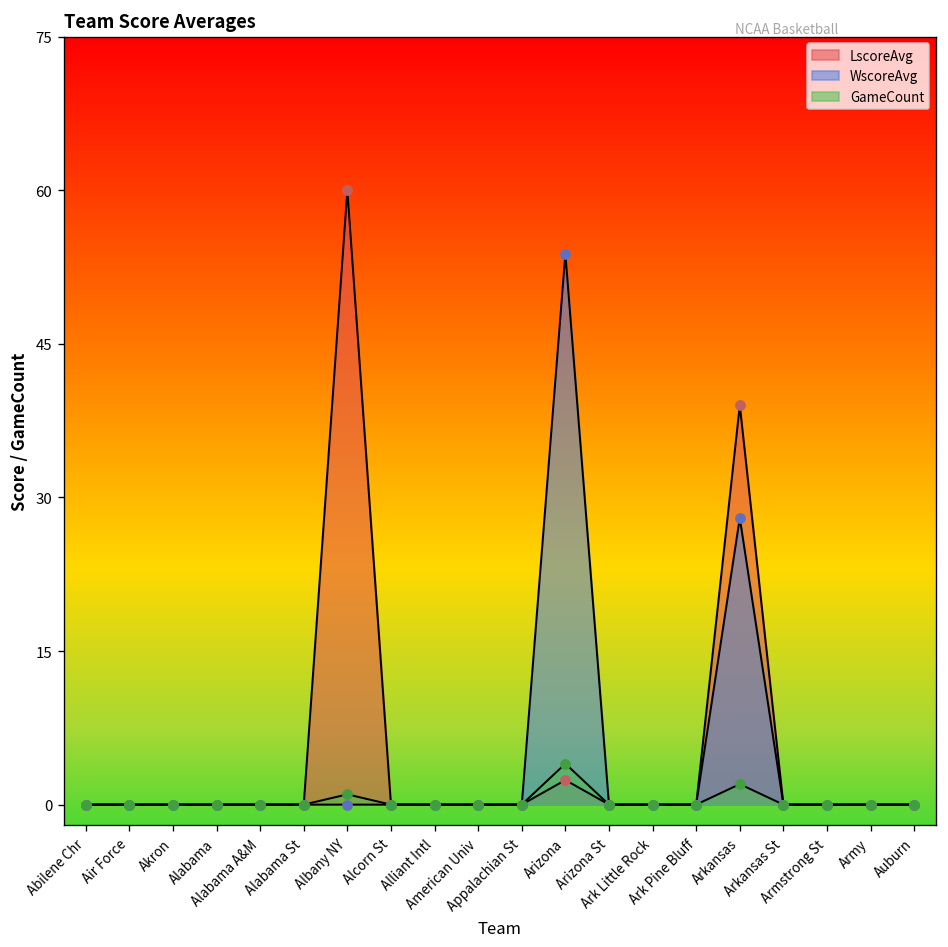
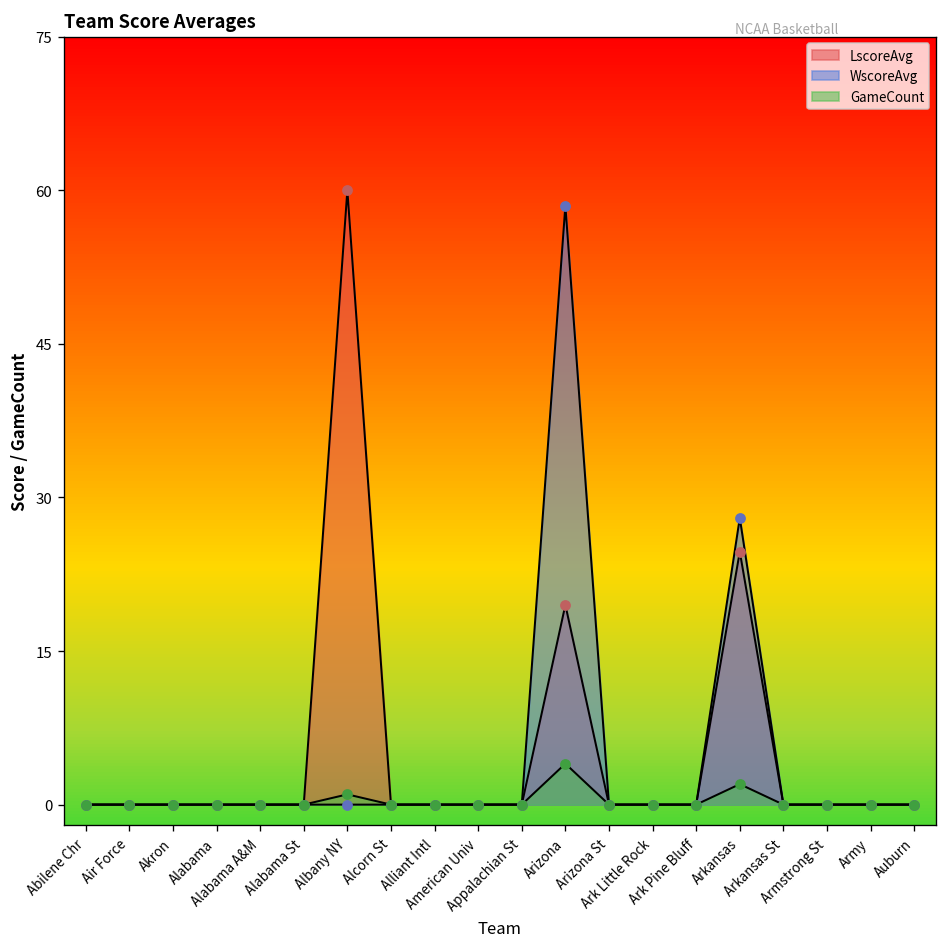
  {
    "LscoreAvg": {
      "Albany NY": 60,
-     "Arizona": 2,
-     "Arkansas": 39
+     "Arizona": 20,
+     "Arkansas": 25
    },
    "WscoreAvg": {
      "Albany NY": 0,
-     "Arizona": 54,
+     "Arizona": 59,
      "Arkansas": 28
    },
    "GameCount": {
      "Albany NY": 1,
      "Arizona": 4,
      "Arkansas": 2
    }
  }
